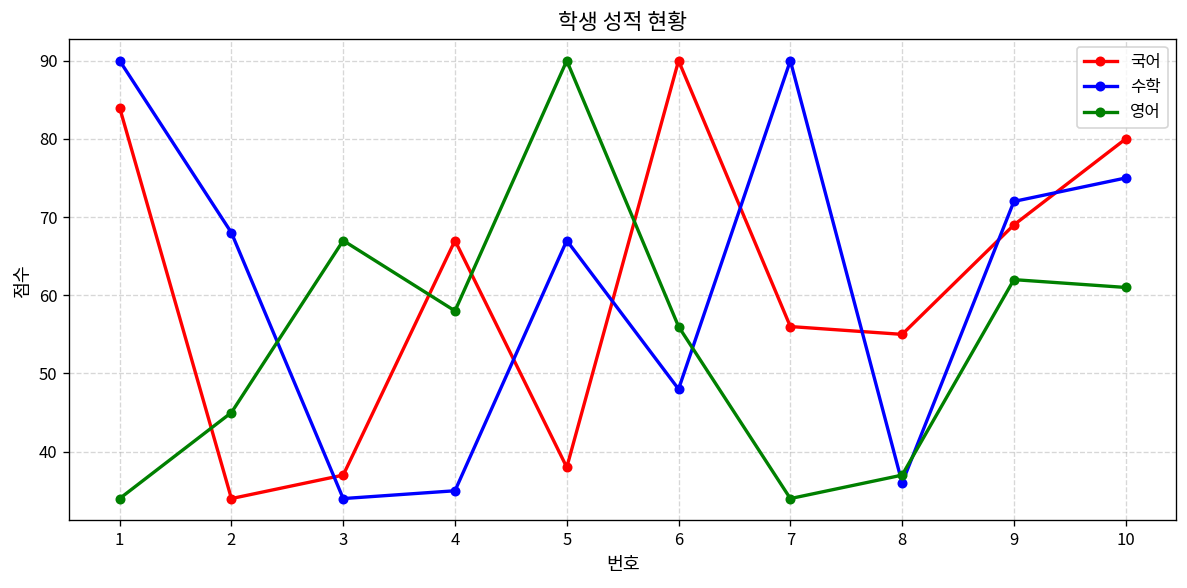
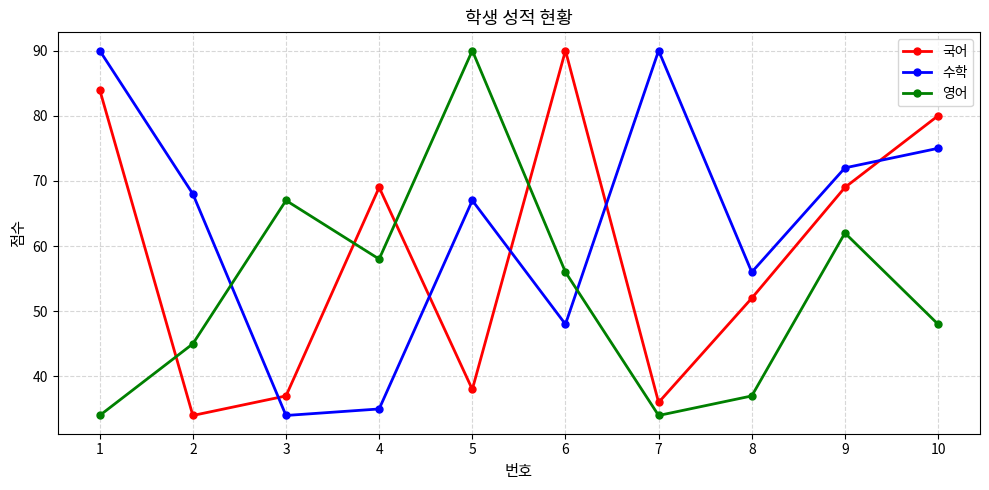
  {
    "국어": {
      "1": 84,
      "2": 34,
      "3": 37,
-     "4": 67,
+     "4": 69,
      "5": 38,
      "6": 90,
-     "7": 56,
-     "8": 55,
+     "7": 36,
+     "8": 52,
      "9": 69,
      "10": 80
    },
    "수학": {
      "1": 90,
      "2": 68,
      "3": 34,
      "4": 35,
      "5": 67,
      "6": 48,
      "7": 90,
-     "8": 36,
+     "8": 56,
      "9": 72,
      "10": 75
    },
    "영어": {
      "1": 34,
      "2": 45,
      "3": 67,
      "4": 58,
      "5": 90,
      "6": 56,
      "7": 34,
      "8": 37,
      "9": 62,
-     "10": 61
+     "10": 48
    }
  }
